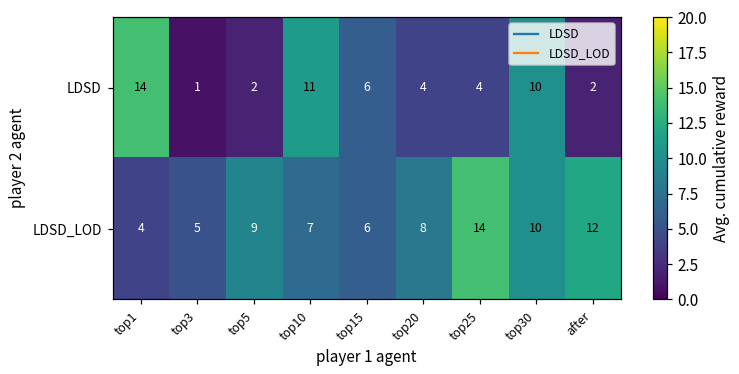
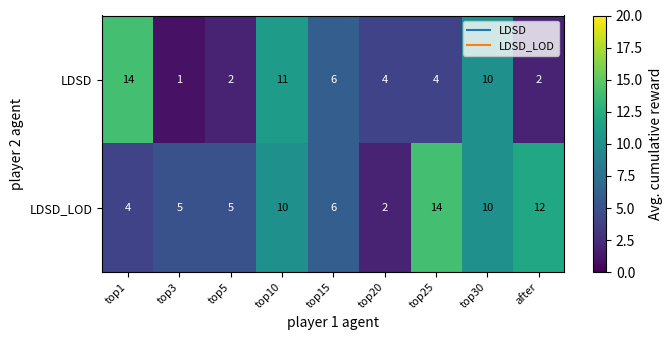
  {
    "LDSD": {
      "top1": 14,
      "top3": 1,
      "top5": 2,
      "top10": 11,
      "top15": 6,
      "top20": 4,
      "top25": 4,
      "top30": 10,
      "after": 2
    },
    "LDSD_LOD": {
      "top1": 4,
      "top3": 5,
-     "top5": 9,
-     "top10": 7,
+     "top5": 5,
+     "top10": 10,
      "top15": 6,
-     "top20": 8,
+     "top20": 2,
      "top25": 14,
      "top30": 10,
      "after": 12
    }
  }
